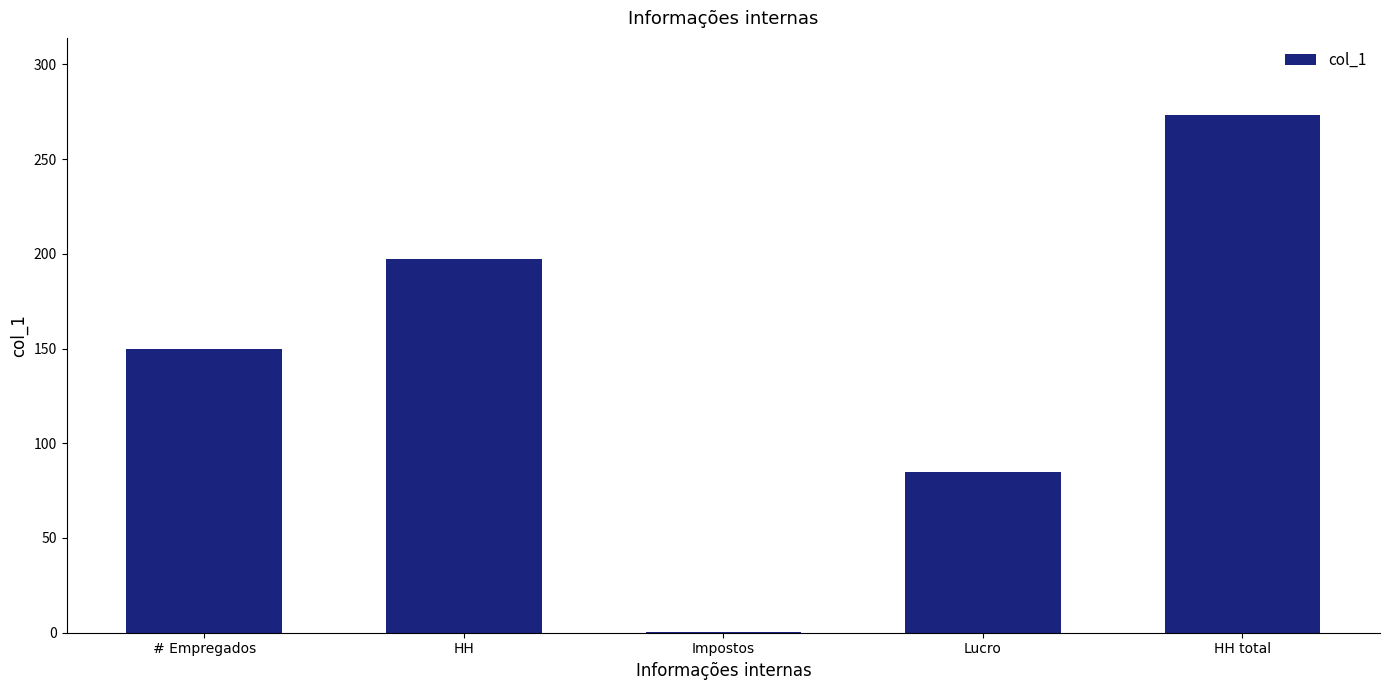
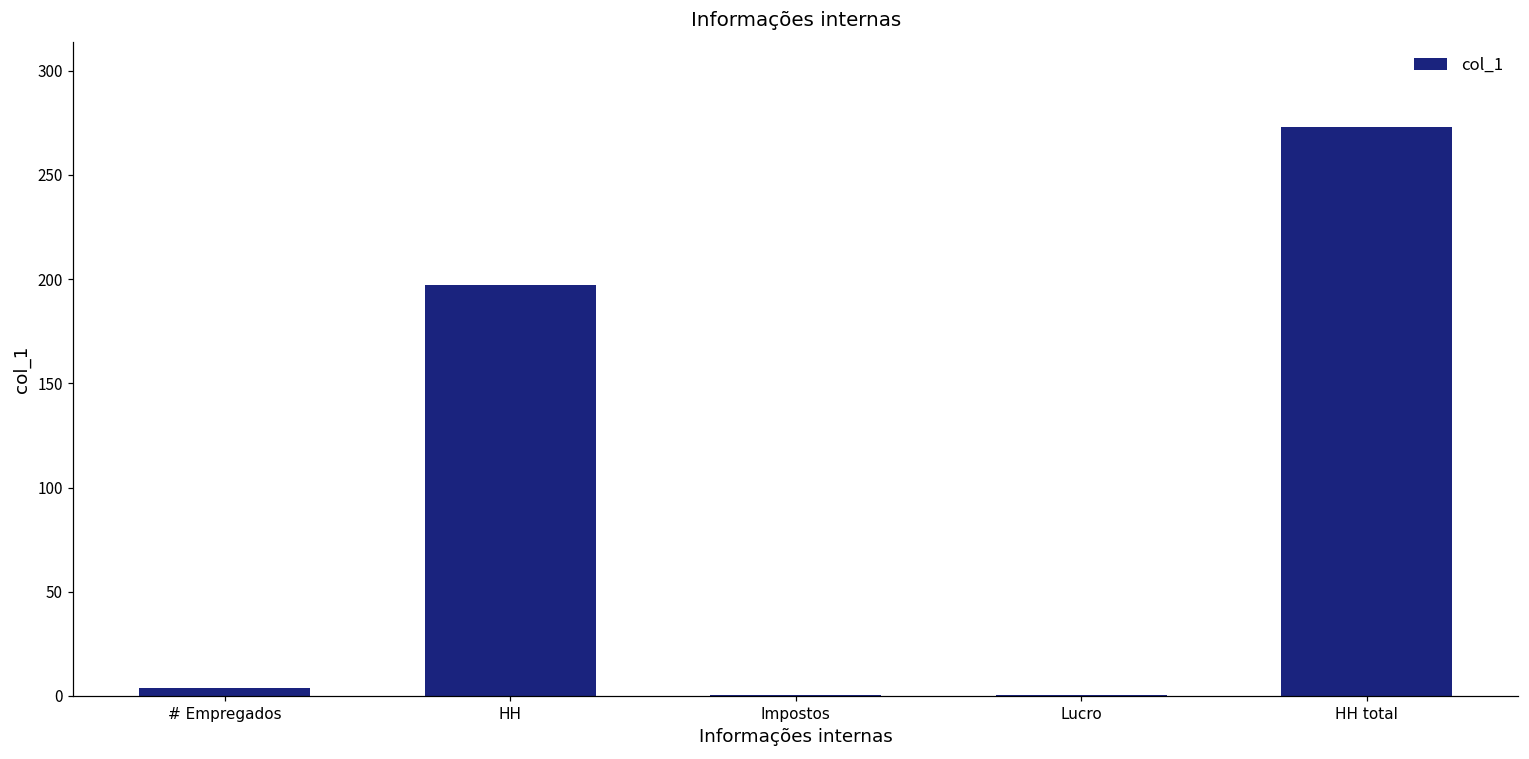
  {
-   "# Empregados": 150,
+   "# Empregados": 4,
    "HH": 197,
-   "Lucro": 85,
+   "Lucro": 0,
    "HH total": 273
  }
